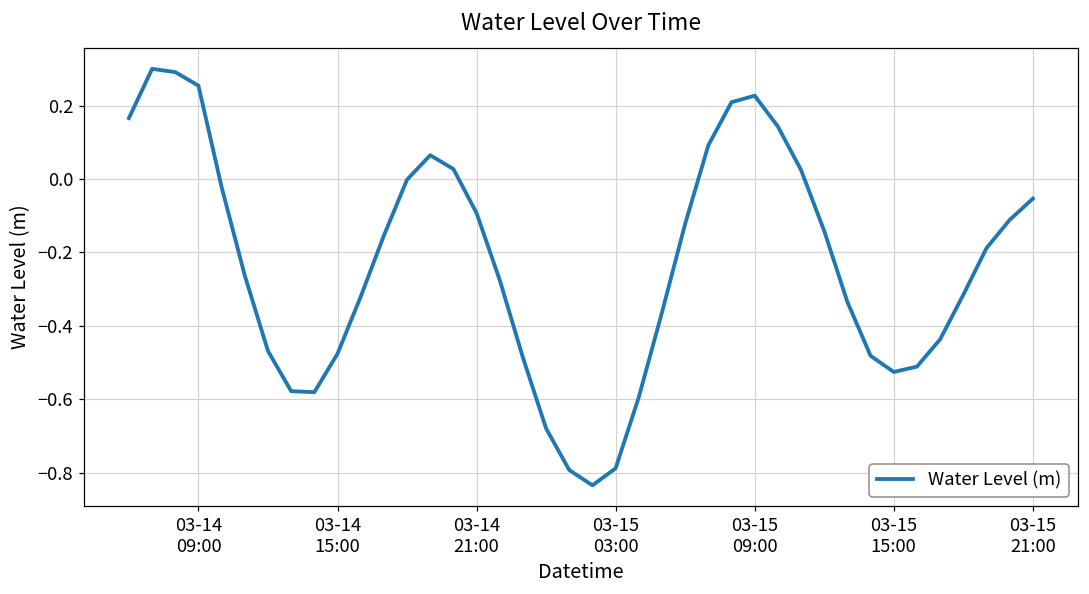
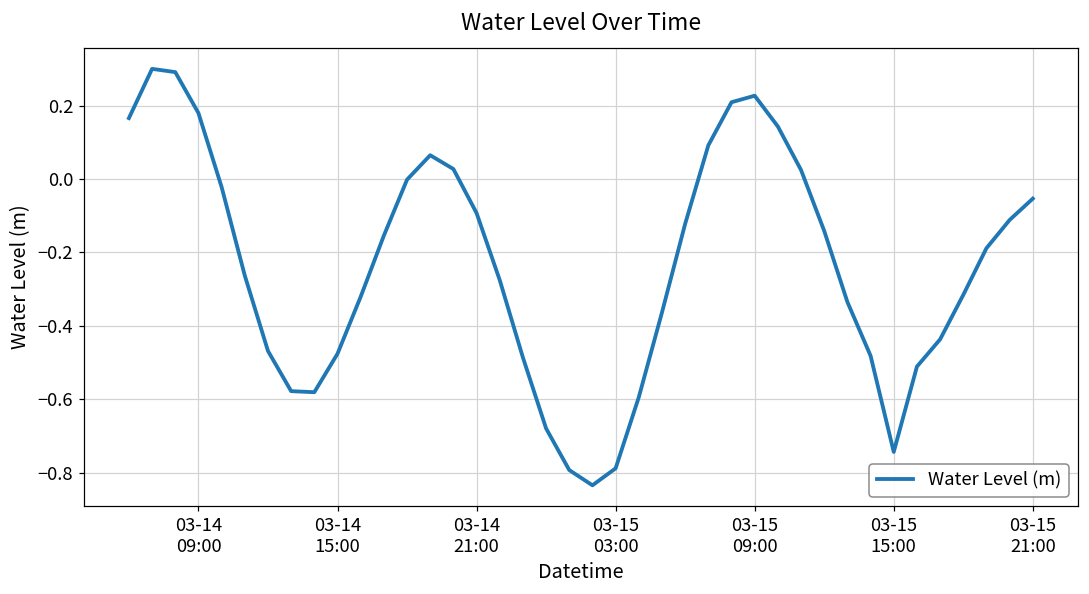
  {
-   "03-14 09:00": 0.25,
+   "03-14 09:00": 0.18,
    "03-14 15:00": -0.48,
    "03-14 21:00": -0.09,
    "03-15 03:00": -0.79,
    "03-15 09:00": 0.23,
-   "03-15 15:00": -0.53,
+   "03-15 15:00": -0.74,
    "03-15 21:00": -0.05
  }
